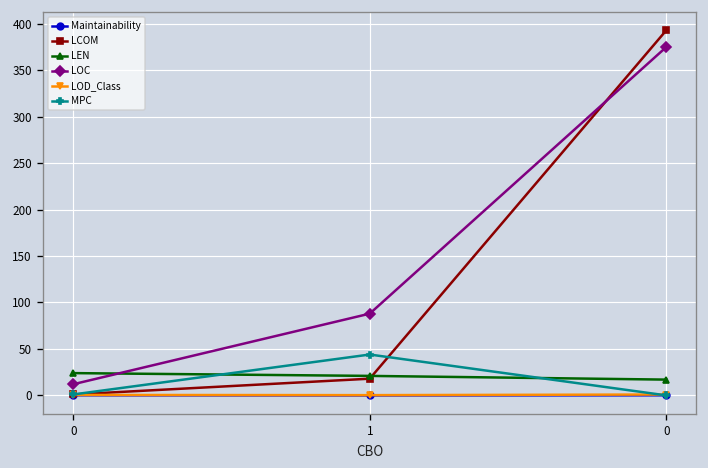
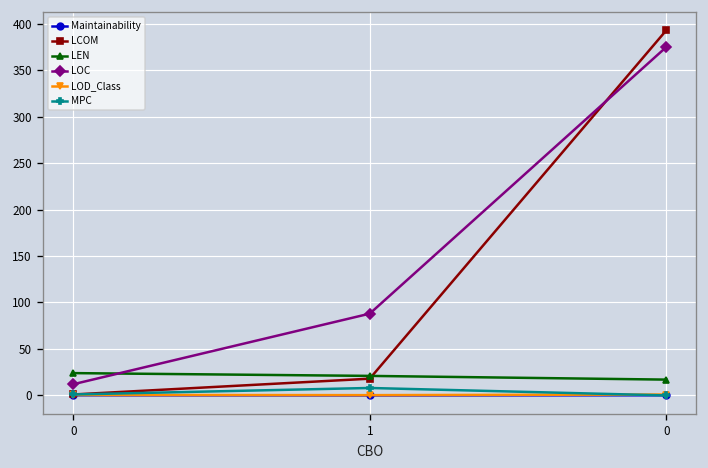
  {
    "LOC": {
      "1": 90
    },
    "MPC": {
-     "1": 40
+     "1": 10
    }
  }
